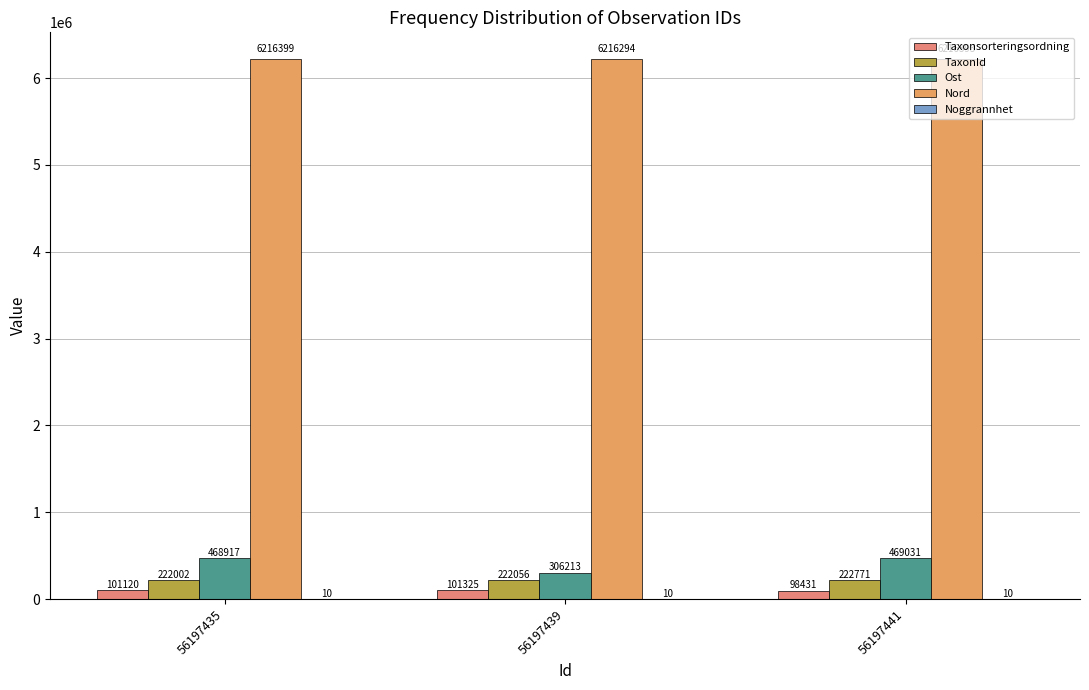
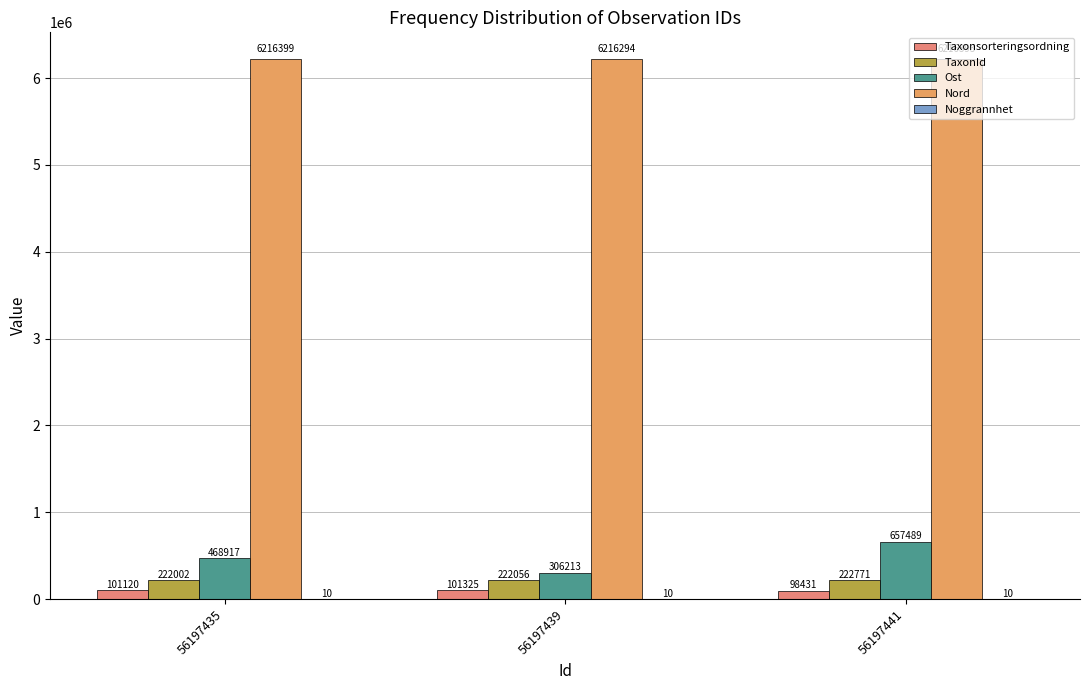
  {
    "Ost": {
      "56197435": 468917,
      "56197439": 306213,
-     "56197441": 469031
+     "56197441": 657489
    },
    "Noggrannhet": {
      "56197435": 10,
      "56197439": 10,
      "56197441": 10
    }
  }
